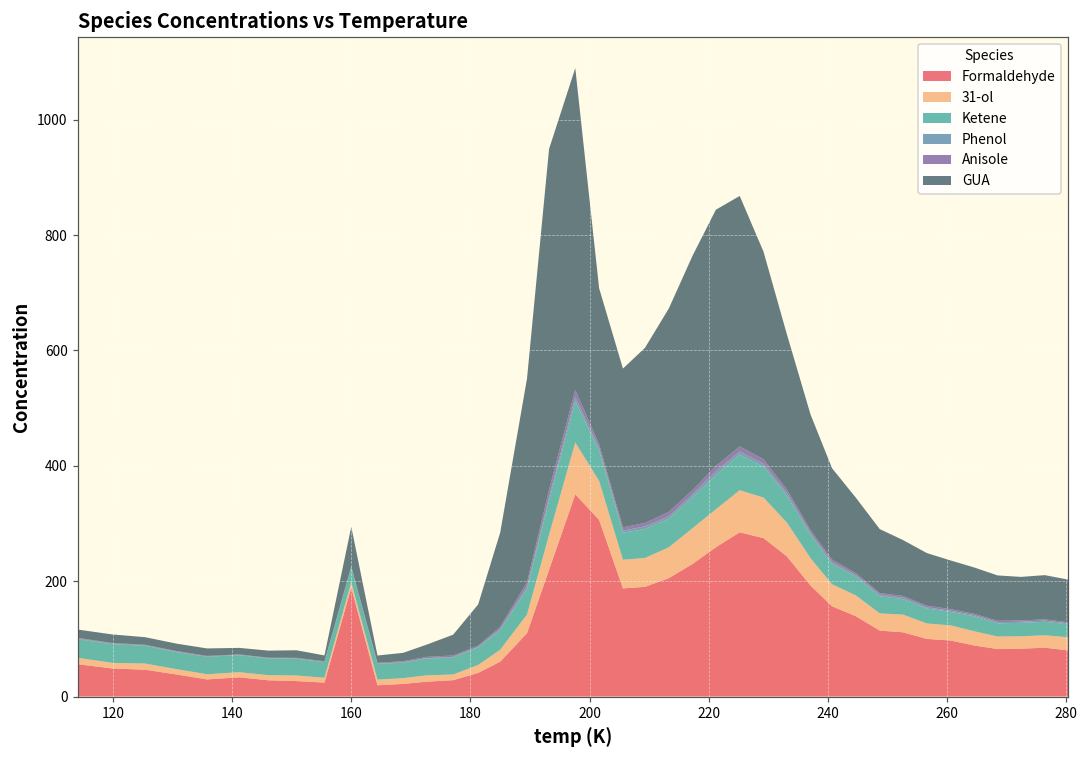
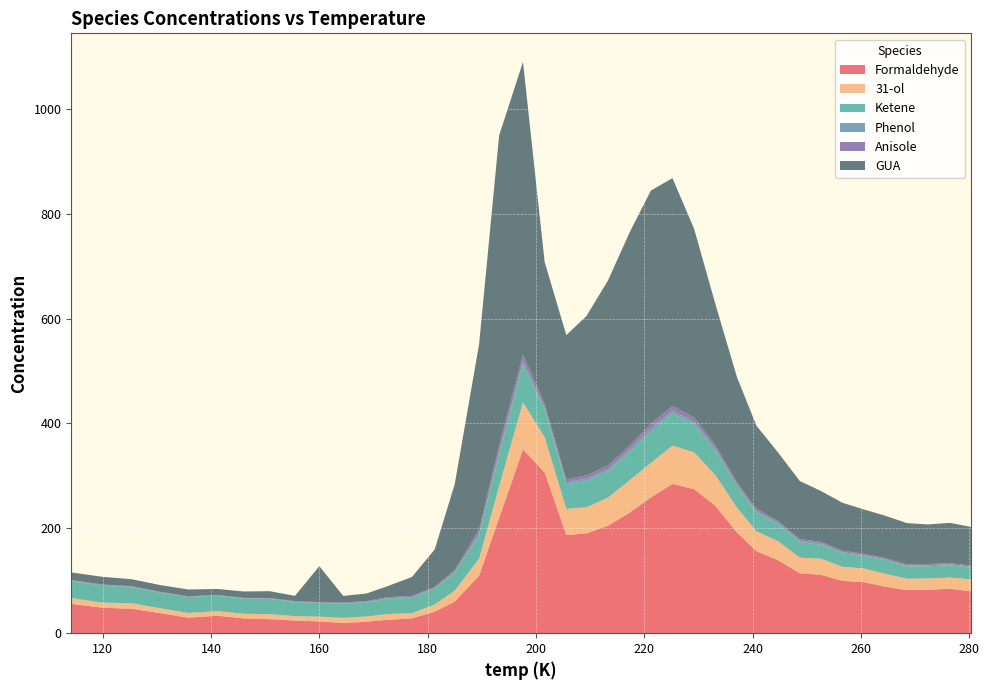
  {
    "Formaldehyde": {
-     "160": 190
+     "160": 20
    },
    "31-ol": {
      "160": 10
    },
    "GUA": {
      "160": 70
    }
  }
